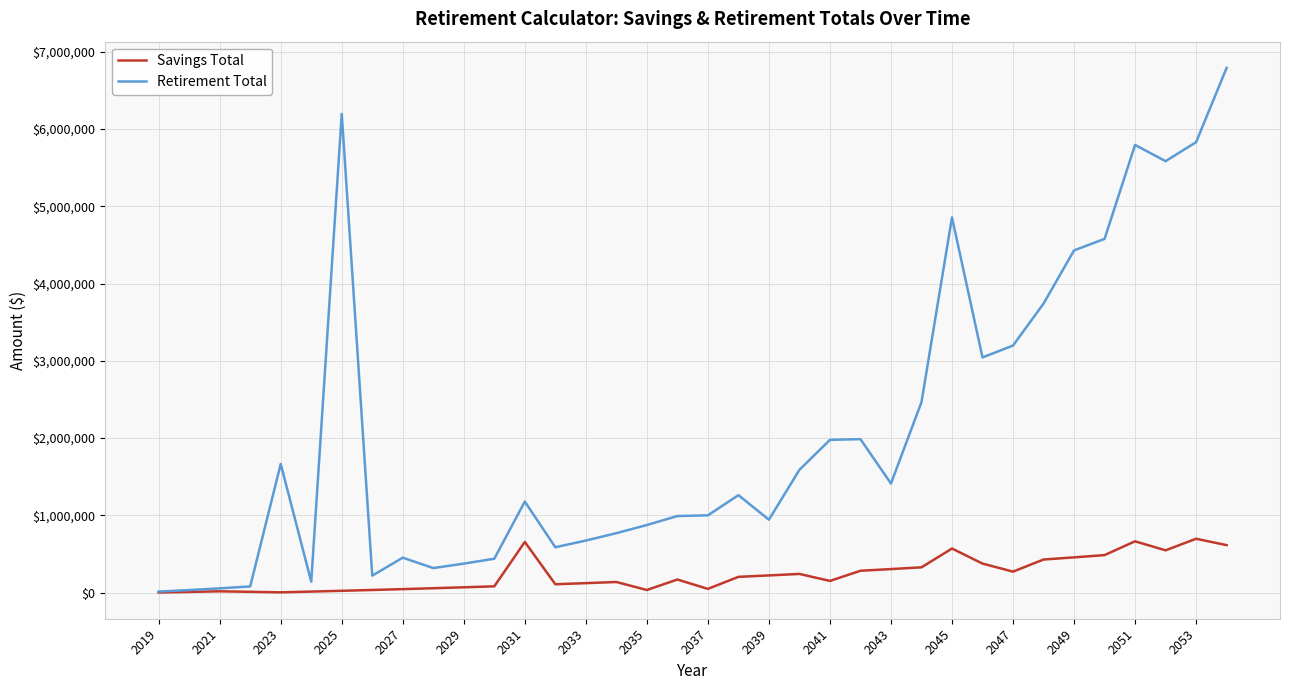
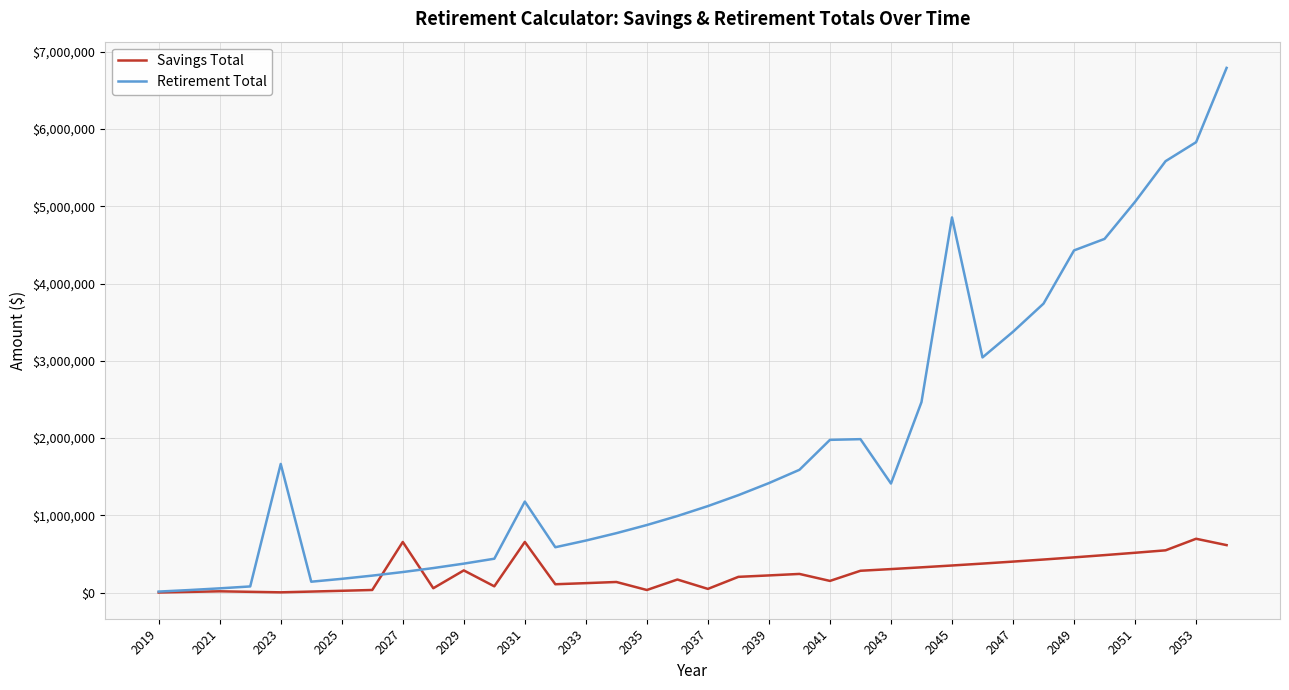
  {
    "Savings Total": {
      "2021": "$0",
      "2023": "$0",
      "2025": "$0",
-     "2027": "$0",
-     "2029": "$100,000",
+     "2027": "$700,000",
+     "2029": "$300,000",
      "2031": "$700,000",
      "2033": "$100,000",
      "2035": "$0",
      "2037": "$0",
      "2039": "$200,000",
      "2041": "$200,000",
      "2043": "$300,000",
-     "2045": "$600,000",
-     "2047": "$300,000",
+     "2045": "$400,000",
+     "2047": "$400,000",
      "2049": "$500,000",
-     "2051": "$700,000",
+     "2051": "$500,000",
      "2053": "$700,000"
    },
    "Retirement Total": {
      "2021": "$100,000",
      "2023": "$1,700,000",
-     "2025": "$6,200,000",
-     "2027": "$500,000",
+     "2025": "$200,000",
+     "2027": "$300,000",
      "2029": "$400,000",
      "2031": "$1,200,000",
      "2033": "$700,000",
      "2035": "$900,000",
-     "2037": "$1,000,000",
-     "2039": "$900,000",
+     "2037": "$1,100,000",
+     "2039": "$1,400,000",
      "2041": "$2,000,000",
      "2043": "$1,400,000",
      "2045": "$4,900,000",
-     "2047": "$3,200,000",
+     "2047": "$3,400,000",
      "2049": "$4,400,000",
-     "2051": "$5,800,000",
+     "2051": "$5,100,000",
      "2053": "$5,800,000"
    }
  }
